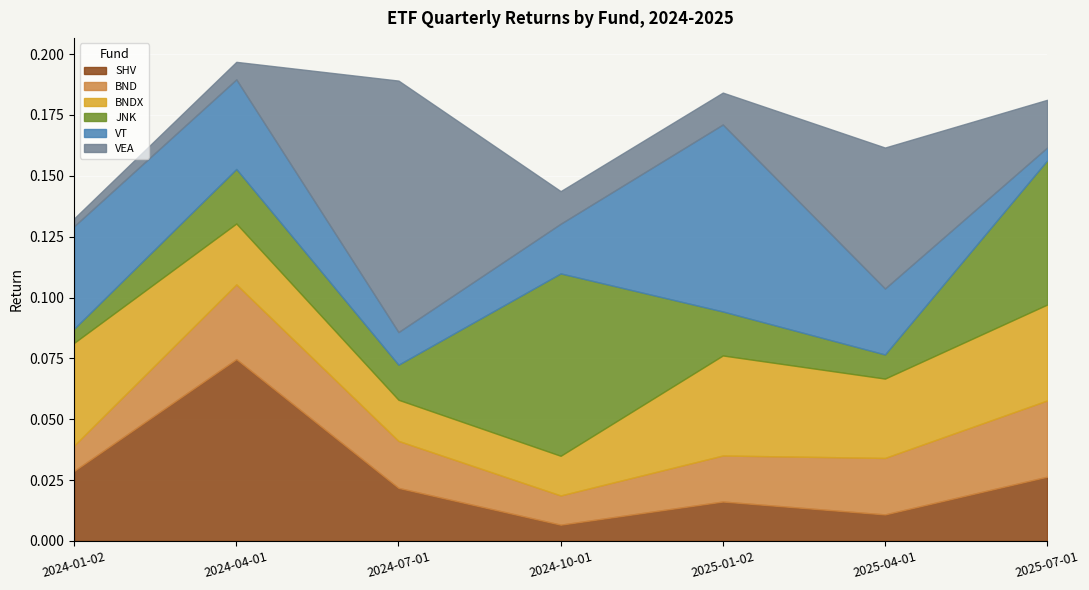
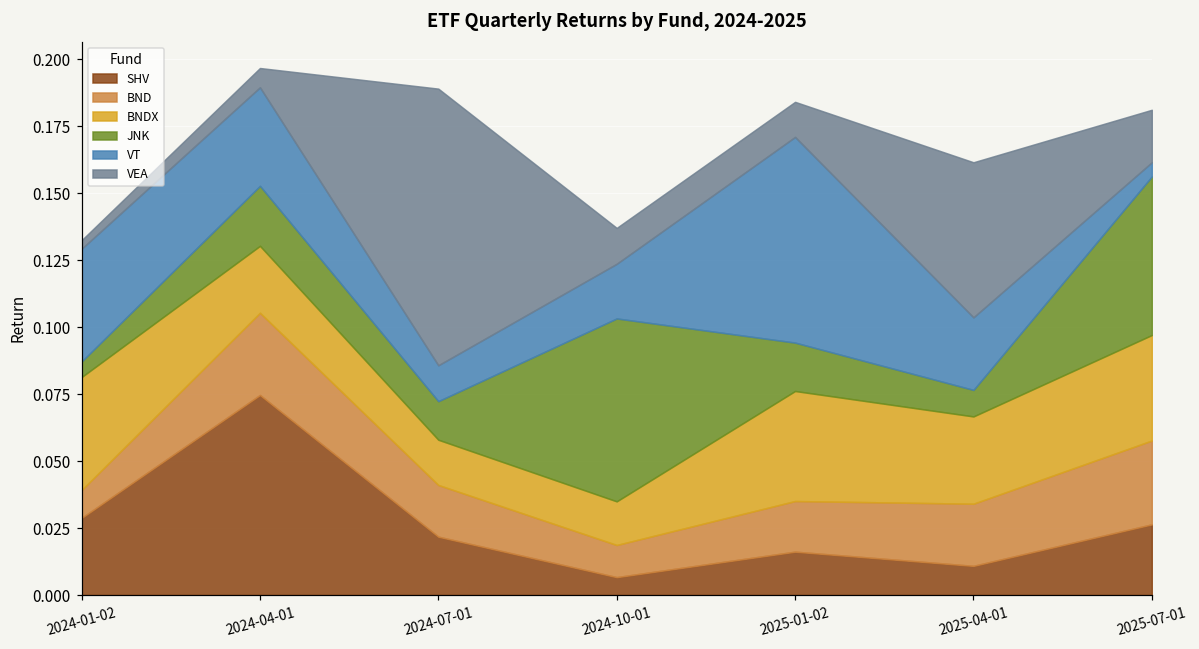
  {
    "SHV": {
      "2024-01-02": 0.029,
      "2024-04-01": 0.075,
      "2024-07-01": 0.022,
      "2024-10-01": 0.007,
      "2025-01-02": 0.016,
      "2025-04-01": 0.011,
      "2025-07-01": 0.026
    },
    "JNK": {
      "2024-01-02": 0.006,
      "2024-04-01": 0.022,
      "2024-07-01": 0.014,
-     "2024-10-01": 0.075,
+     "2024-10-01": 0.068,
      "2025-01-02": 0.018,
      "2025-04-01": 0.010,
      "2025-07-01": 0.059
    }
  }
